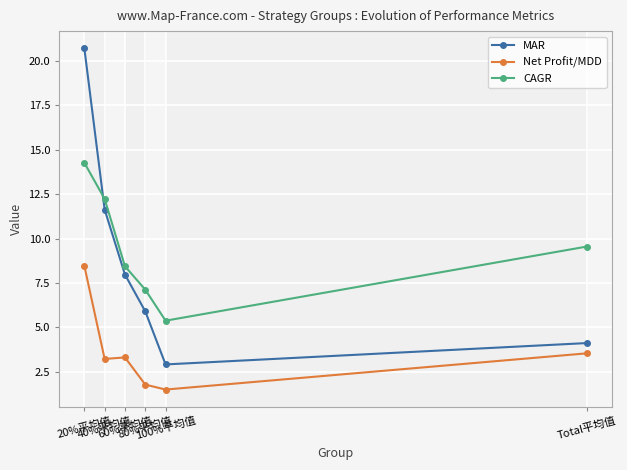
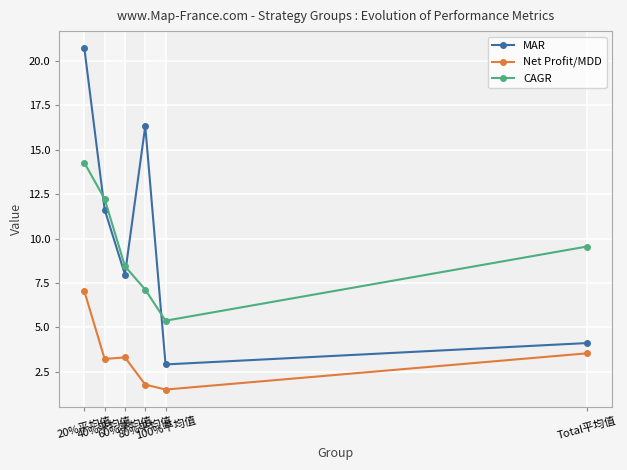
  {
    "MAR": {
      "20%平均值": 20.7,
      "40%平均值": 11.6,
      "60%平均值": 8.0,
-     "80%平均值": 5.9,
+     "80%平均值": 16.3,
      "100%平均值": 2.9,
      "Total平均值": 4.1
    },
    "Net Profit/MDD": {
-     "20%平均值": 8.5,
+     "20%平均值": 7.0,
      "40%平均值": 3.2,
      "60%平均值": 3.3,
      "80%平均值": 1.8,
      "100%平均值": 1.5,
      "Total平均值": 3.5
    },
    "CAGR": {
      "20%平均值": 14.3,
      "40%平均值": 12.2,
      "60%平均值": 8.4,
      "80%平均值": 7.1,
      "100%平均值": 5.4,
      "Total平均值": 9.6
    }
  }
